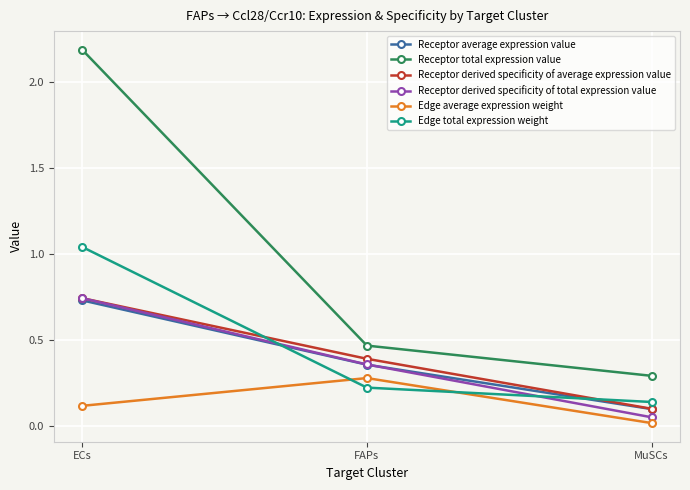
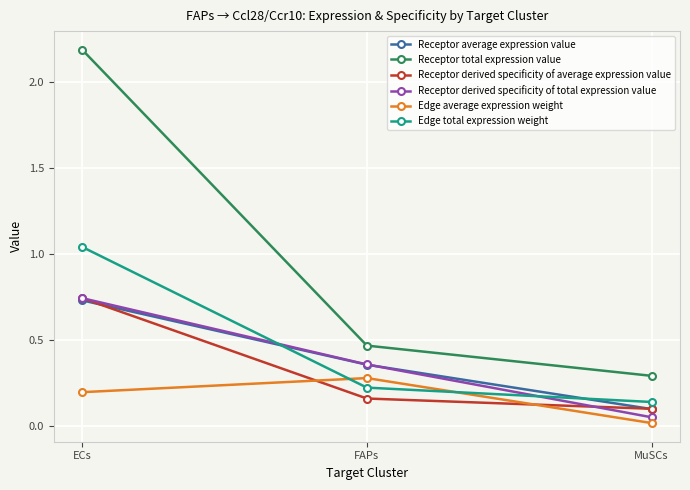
  {
    "Receptor derived specificity of average expression value": {
-     "FAPs": 0.39
+     "FAPs": 0.16
    },
    "Receptor derived specificity of total expression value": {
      "MuSCs": 0.05
    },
    "Edge average expression weight": {
-     "ECs": 0.12,
+     "ECs": 0.20,
      "FAPs": 0.28,
      "MuSCs": 0.02
    }
  }
